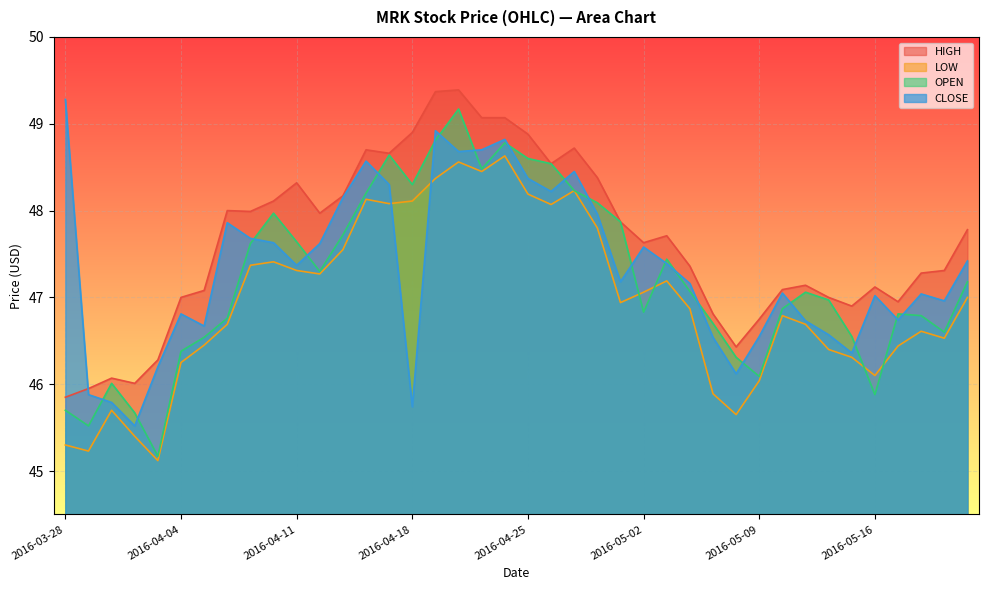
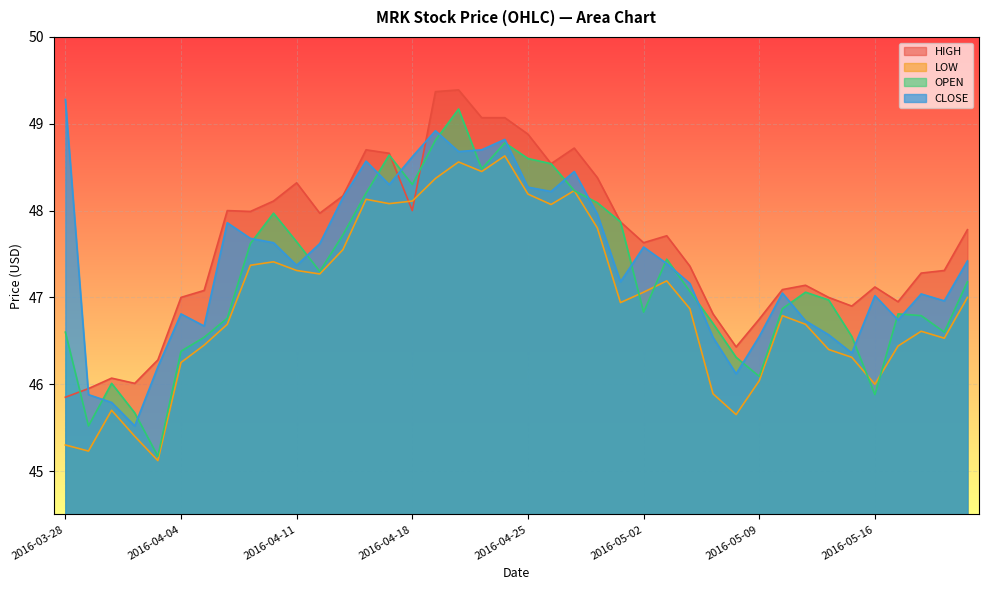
  {
    "HIGH": {
      "2016-03-28": 45.9,
      "2016-04-04": 47.0,
      "2016-04-11": 48.3,
-     "2016-04-18": 48.9,
+     "2016-04-18": 48.0,
      "2016-04-25": 48.9,
      "2016-05-02": 47.6,
      "2016-05-09": 46.8,
      "2016-05-16": 47.1
    },
    "LOW": {
      "2016-03-28": 45.3,
      "2016-04-04": 46.3,
      "2016-04-11": 47.3,
      "2016-04-18": 48.1,
      "2016-04-25": 48.2,
      "2016-05-02": 47.1,
      "2016-05-09": 46.0,
-     "2016-05-16": 46.1
+     "2016-05-16": 46.0
    },
    "OPEN": {
-     "2016-03-28": 45.7,
+     "2016-03-28": 46.6,
      "2016-04-04": 46.4,
      "2016-04-11": 47.6,
      "2016-04-18": 48.3,
      "2016-04-25": 48.6,
      "2016-05-02": 46.8,
      "2016-05-09": 46.1,
      "2016-05-16": 45.9
    },
    "CLOSE": {
      "2016-03-28": 49.3,
      "2016-04-04": 46.8,
      "2016-04-11": 47.4,
-     "2016-04-18": 45.7,
-     "2016-04-25": 48.4,
+     "2016-04-18": 48.6,
+     "2016-04-25": 48.3,
      "2016-05-02": 47.6,
      "2016-05-09": 46.6,
      "2016-05-16": 47.0
    }
  }
